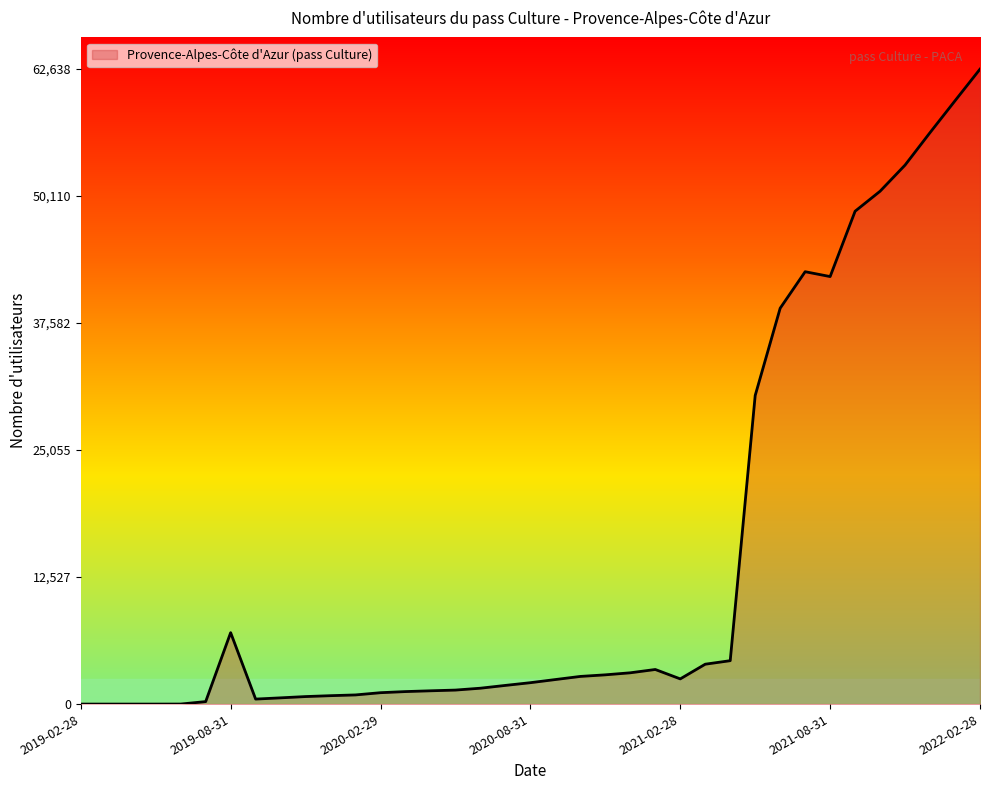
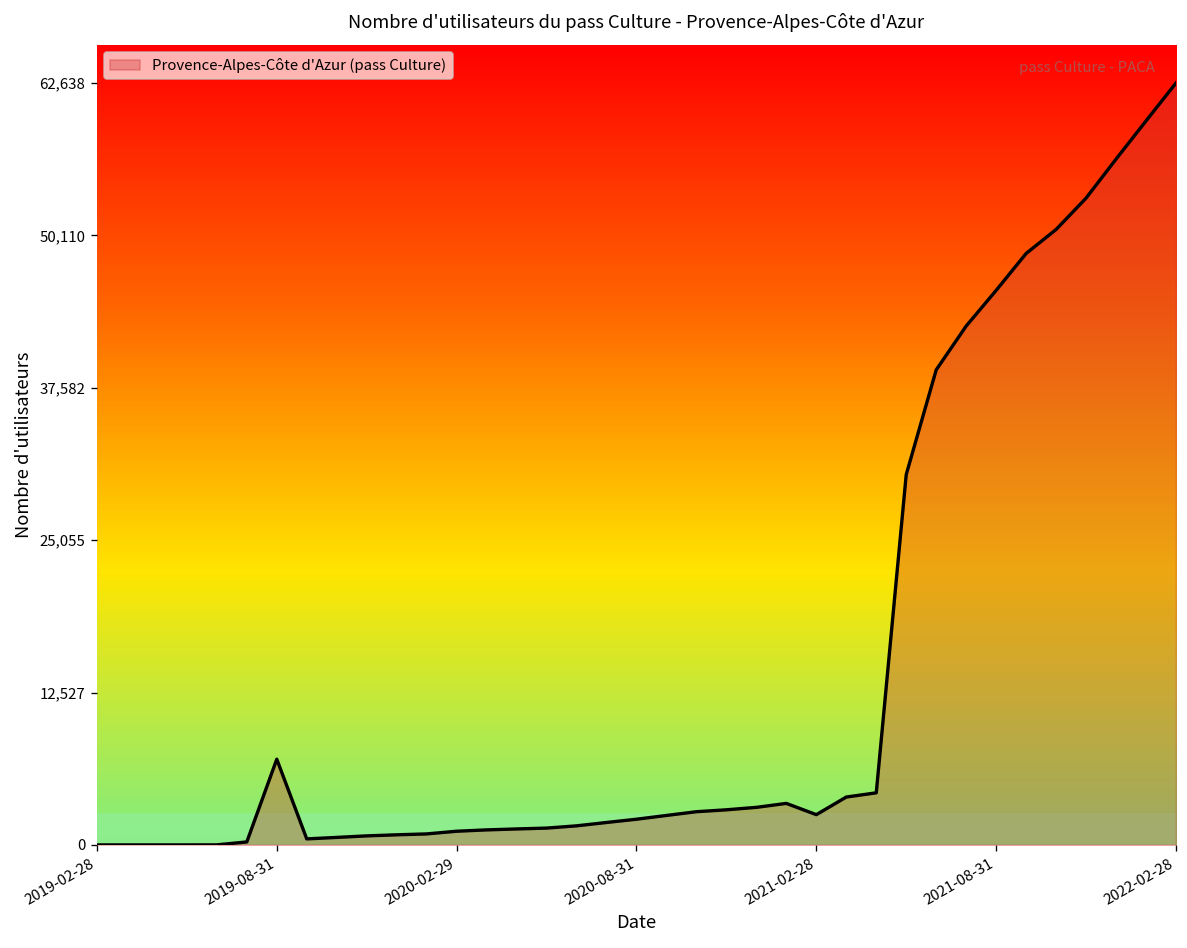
  {
    "2019-08-31": "7,000",
-   "2021-08-31": "42,200",
+   "2021-08-31": "45,600",
    "2022-02-28": "62,600"
  }
